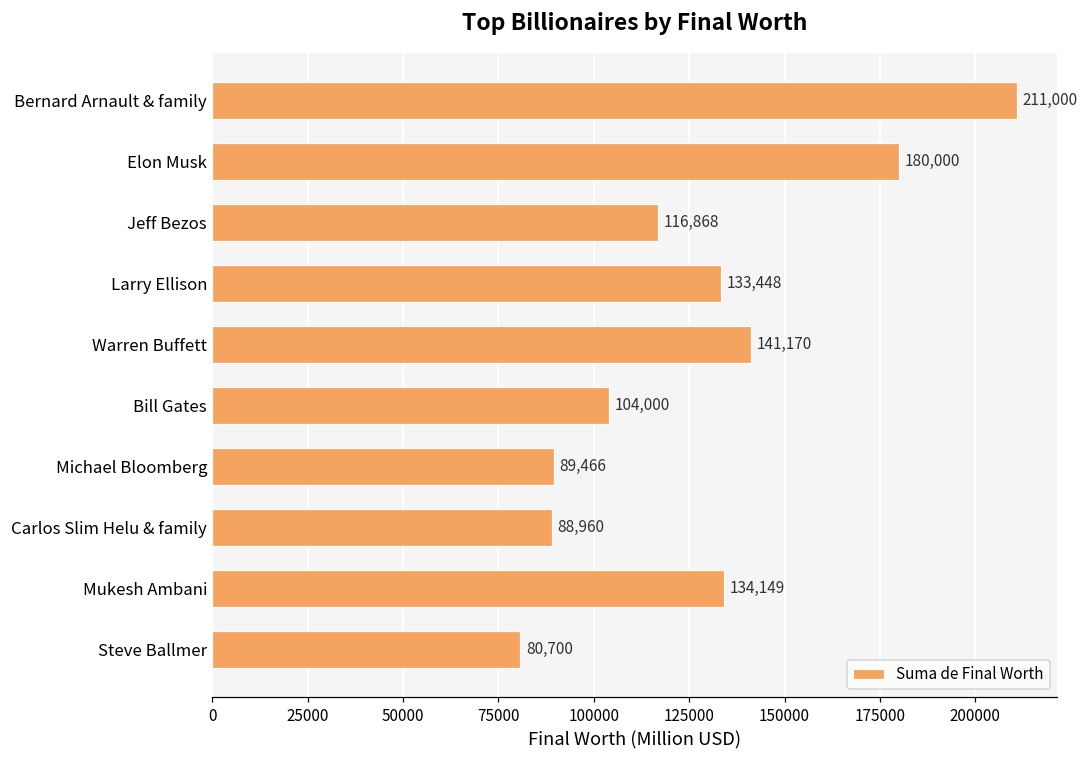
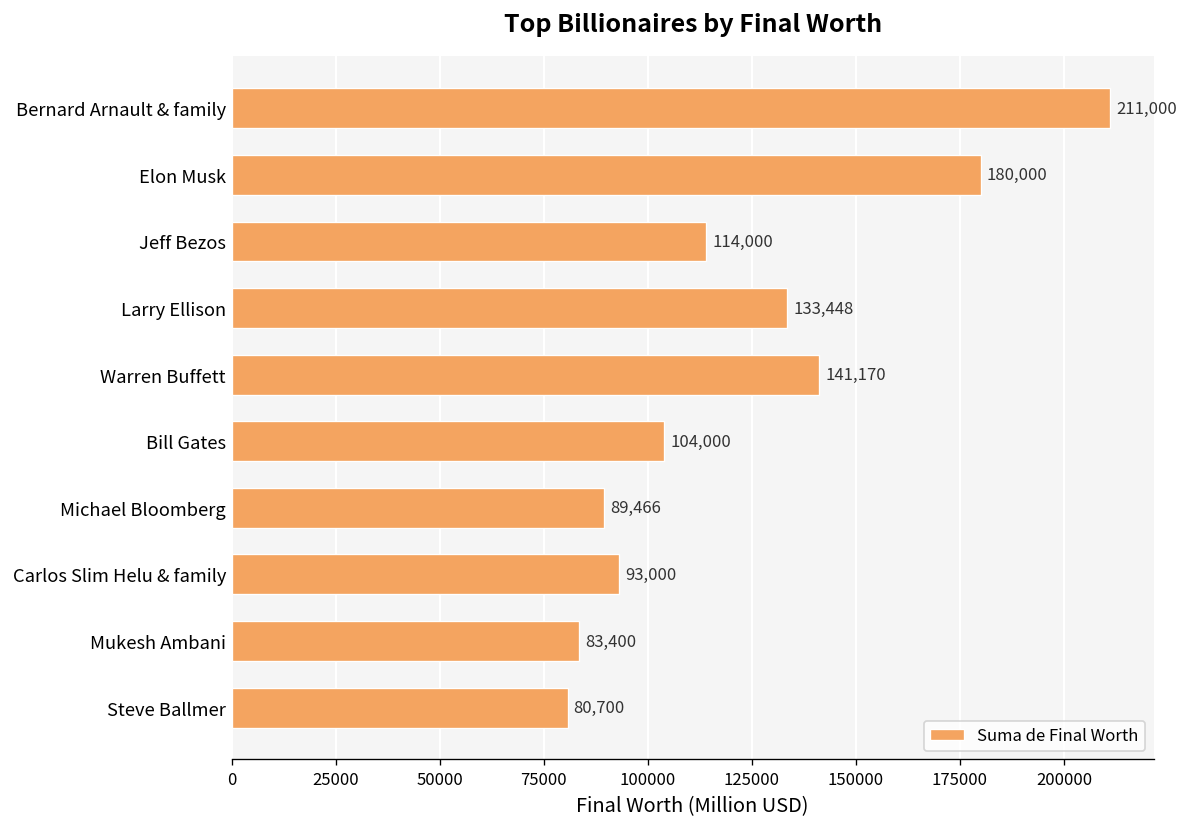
  {
    "Bernard Arnault & family": "211,000",
    "Elon Musk": "180,000",
-   "Jeff Bezos": "116,868",
+   "Jeff Bezos": "114,000",
    "Larry Ellison": "133,448",
    "Warren Buffett": "141,170",
    "Bill Gates": "104,000",
    "Michael Bloomberg": "89,466",
-   "Carlos Slim Helu & family": "88,960",
-   "Mukesh Ambani": "134,149",
+   "Carlos Slim Helu & family": "93,000",
+   "Mukesh Ambani": "83,400",
    "Steve Ballmer": "80,700"
  }
